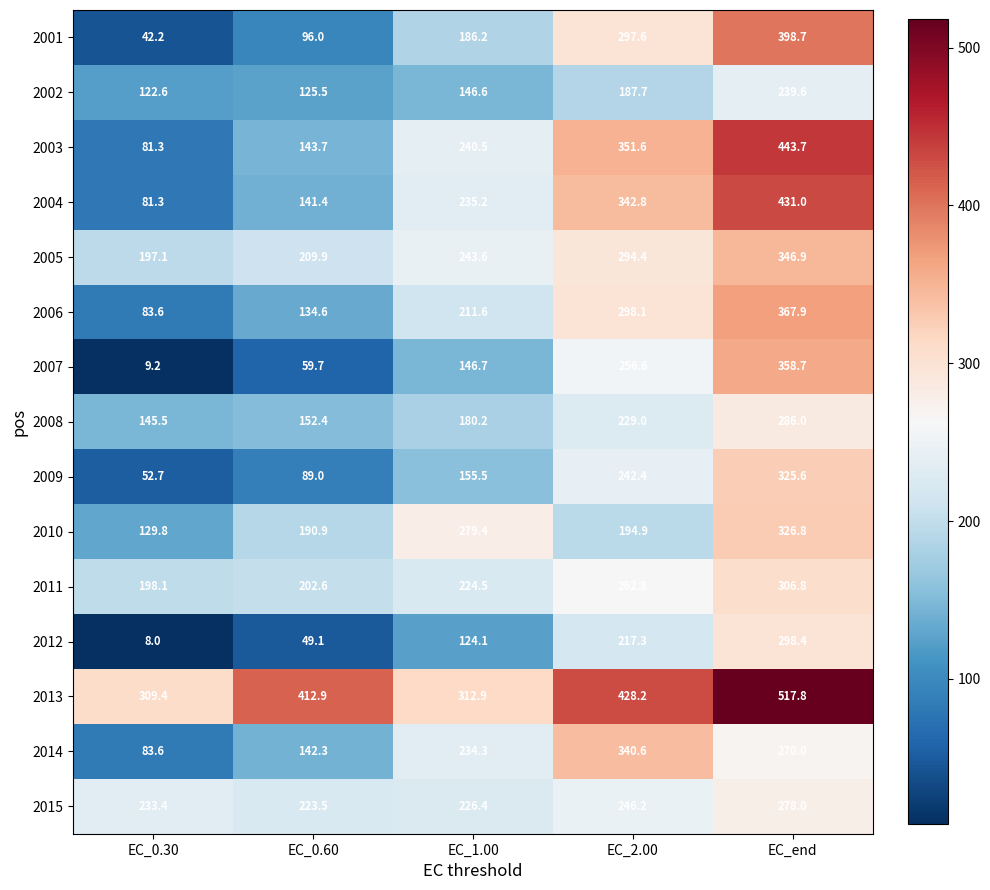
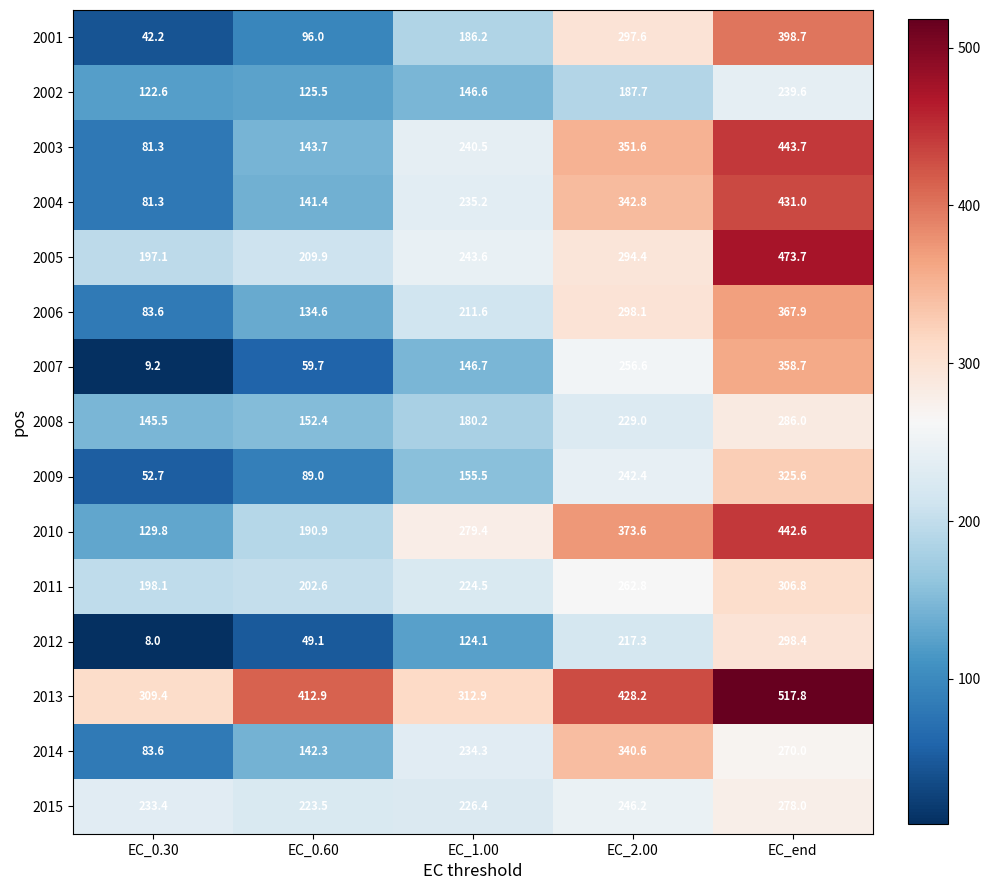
  {
    "2001": {
      "EC_0.30": 42.2,
      "EC_0.60": 96.0,
      "EC_1.00": 186.2,
      "EC_end": 398.7
    },
    "2002": {
      "EC_0.30": 122.6,
      "EC_0.60": 125.5,
      "EC_1.00": 146.6,
      "EC_2.00": 187.7
    },
    "2003": {
      "EC_0.30": 81.3,
      "EC_0.60": 143.7,
      "EC_2.00": 351.6,
      "EC_end": 443.7
    },
    "2004": {
      "EC_0.30": 81.3,
      "EC_0.60": 141.4,
      "EC_2.00": 342.8,
      "EC_end": 431.0
    },
    "2005": {
      "EC_0.30": 197.1,
      "EC_0.60": 209.9,
-     "EC_end": 346.9
+     "EC_end": 473.7
    },
    "2006": {
      "EC_0.30": 83.6,
      "EC_0.60": 134.6,
      "EC_end": 367.9
    },
    "2007": {
      "EC_0.30": 9.2,
      "EC_0.60": 59.7,
      "EC_1.00": 146.7,
      "EC_end": 358.7
    },
    "2008": {
      "EC_0.30": 145.5,
      "EC_0.60": 152.4,
      "EC_1.00": 180.2
    },
    "2009": {
      "EC_0.30": 52.7,
      "EC_0.60": 89.0,
      "EC_1.00": 155.5,
      "EC_end": 325.6
    },
    "2010": {
      "EC_0.30": 129.8,
      "EC_0.60": 190.9,
-     "EC_2.00": 194.9,
-     "EC_end": 326.8
+     "EC_2.00": 373.6,
+     "EC_end": 442.6
    },
    "2011": {
      "EC_0.30": 198.1,
      "EC_0.60": 202.6,
      "EC_end": 306.8
    },
    "2012": {
      "EC_0.30": 8.0,
      "EC_0.60": 49.1,
      "EC_1.00": 124.1
    },
    "2013": {
      "EC_0.30": 309.4,
      "EC_0.60": 412.9,
      "EC_1.00": 312.9,
      "EC_2.00": 428.2,
      "EC_end": 517.8
    },
    "2014": {
      "EC_0.30": 83.6,
      "EC_0.60": 142.3,
      "EC_2.00": 340.6
    }
  }
